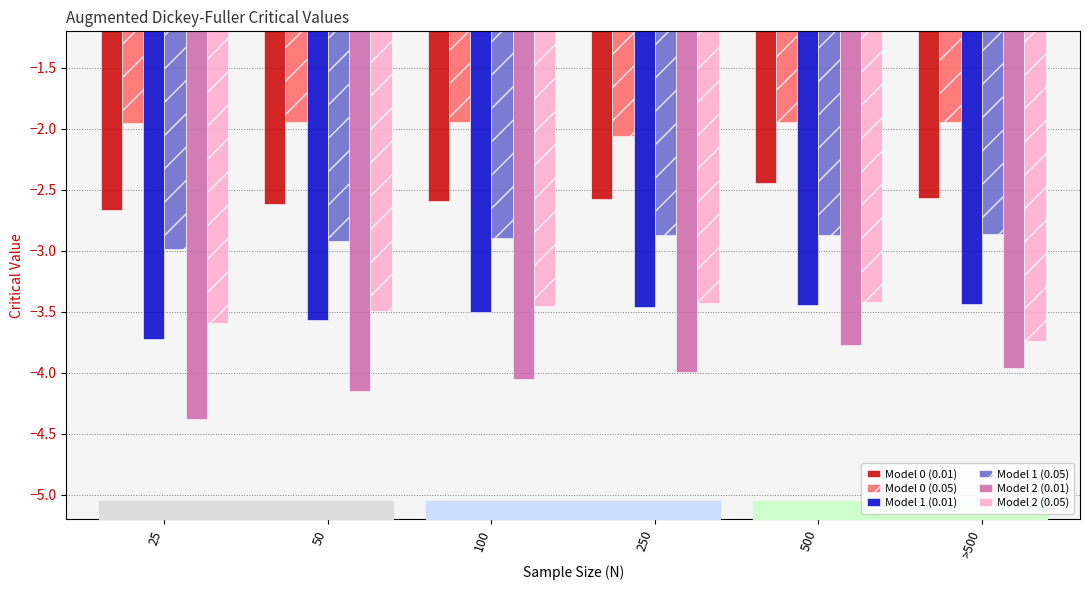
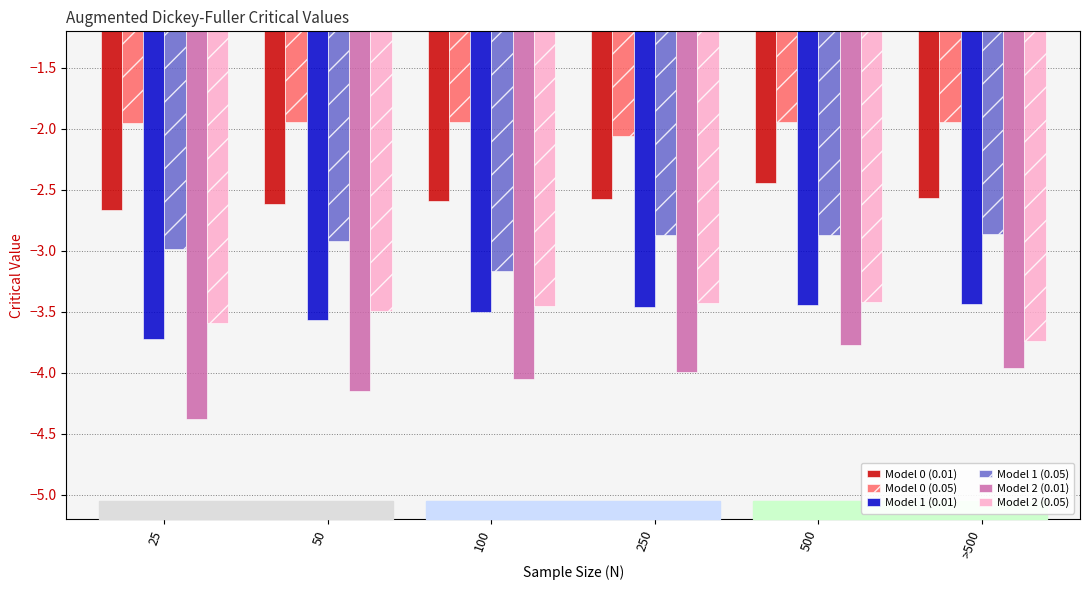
  {
    "Model 0 (0.01)": {
      "25": -2.66,
      "50": -2.61,
      "100": -2.59,
      "250": -2.58,
      "500": -2.44,
      ">500": -2.57
    },
    "Model 0 (0.05)": {
      "25": -1.96,
      "50": -1.95,
      "100": -1.94,
      "250": -2.06,
      "500": -1.94,
      ">500": -1.94
    },
    "Model 1 (0.01)": {
      "25": -3.72,
      "50": -3.57,
      "100": -3.50,
      "250": -3.46,
      "500": -3.44,
      ">500": -3.43
    },
    "Model 1 (0.05)": {
      "25": -2.99,
      "50": -2.92,
-     "100": -2.89,
+     "100": -3.16,
      "250": -2.87,
      "500": -2.87,
      ">500": -2.86
    },
    "Model 2 (0.01)": {
      "25": -4.38,
      "50": -4.15,
      "100": -4.05,
      "250": -4.00,
      "500": -3.77,
      ">500": -3.96
    },
    "Model 2 (0.05)": {
      "25": -3.59,
      "50": -3.50,
      "100": -3.45,
      "250": -3.43,
      "500": -3.42,
      ">500": -3.74
    }
  }
